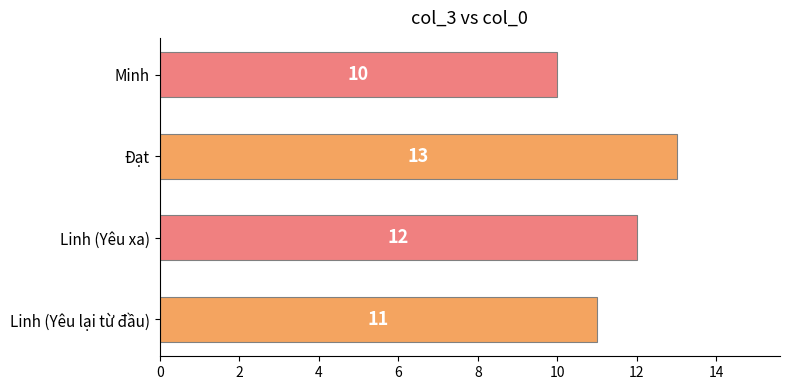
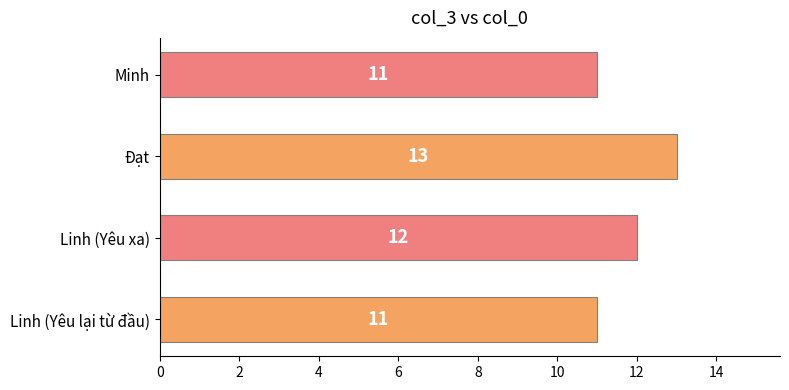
  {
-   "Minh": 10,
+   "Minh": 11,
    "Đạt": 13,
    "Linh (Yêu xa)": 12,
    "Linh (Yêu lại từ đầu)": 11
  }
